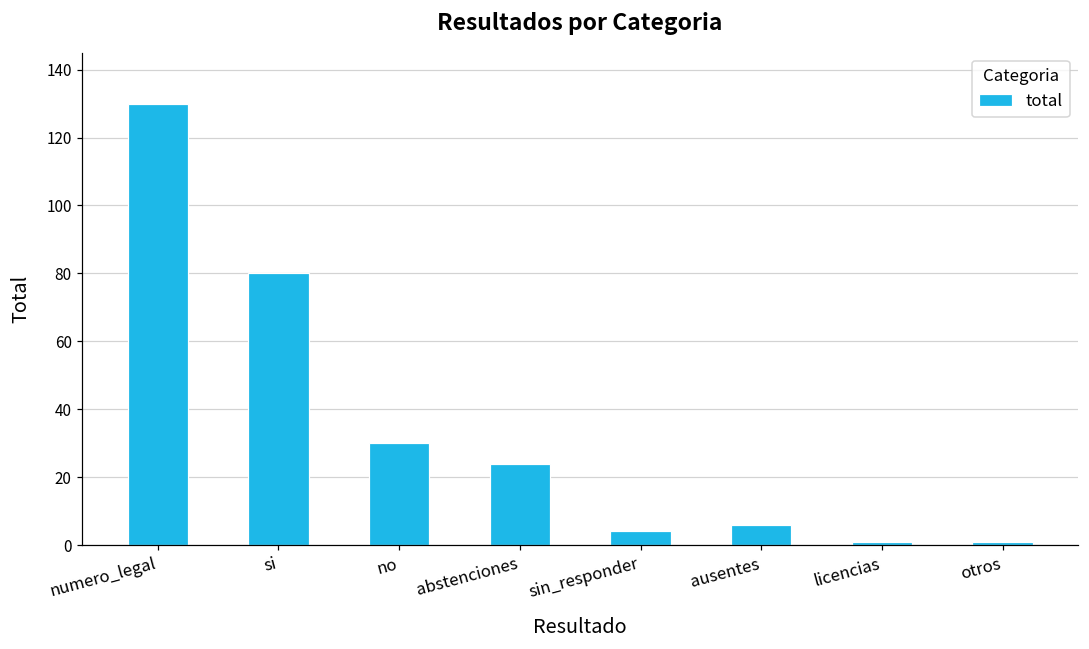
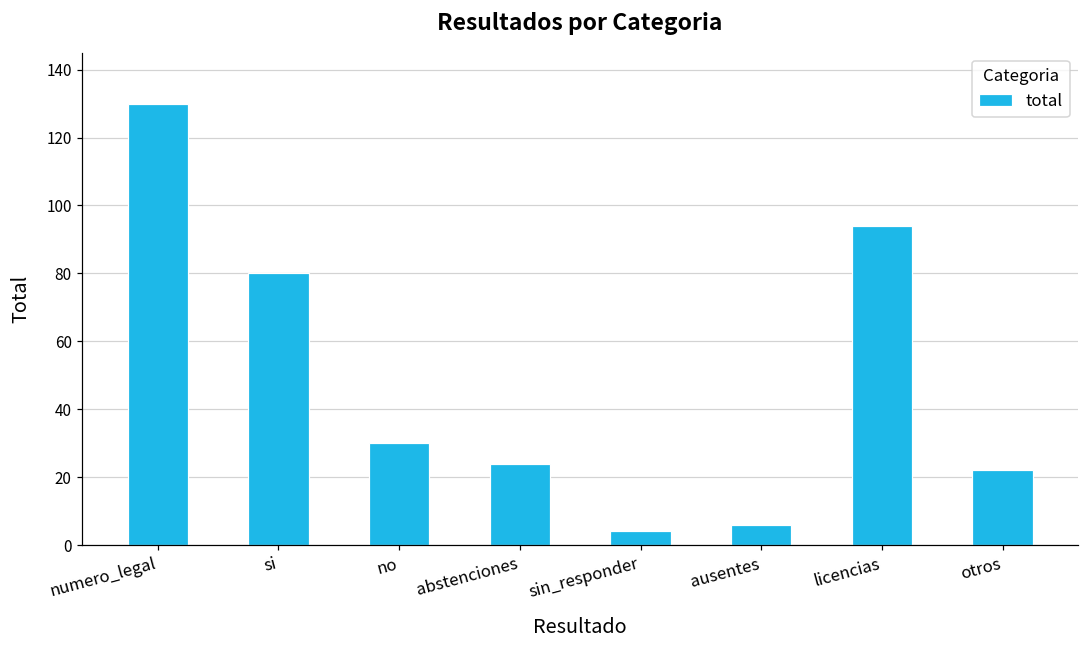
  {
    "numero_legal": 130,
    "si": 80,
    "no": 30,
    "abstenciones": 24,
    "sin_responder": 4,
    "ausentes": 6,
-   "licencias": 1,
-   "otros": 1
+   "licencias": 94,
+   "otros": 22
  }
